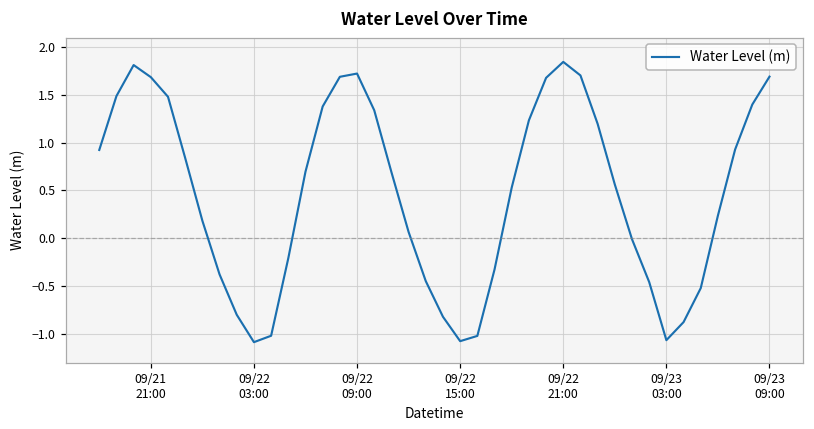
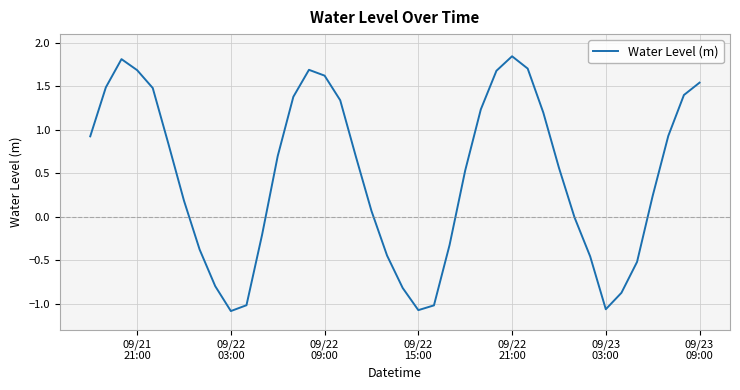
  {
    "09/21 21:00": 1.7,
    "09/22 03:00": -1.1,
-   "09/22 09:00": 1.7,
+   "09/22 09:00": 1.6,
    "09/22 15:00": -1.1,
    "09/22 21:00": 1.8,
    "09/23 03:00": -1.1,
-   "09/23 09:00": 1.7
+   "09/23 09:00": 1.5
  }
